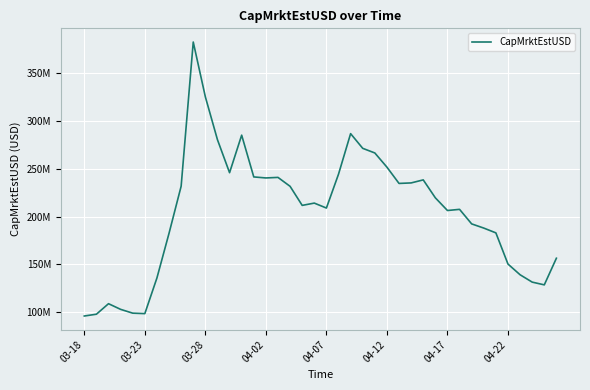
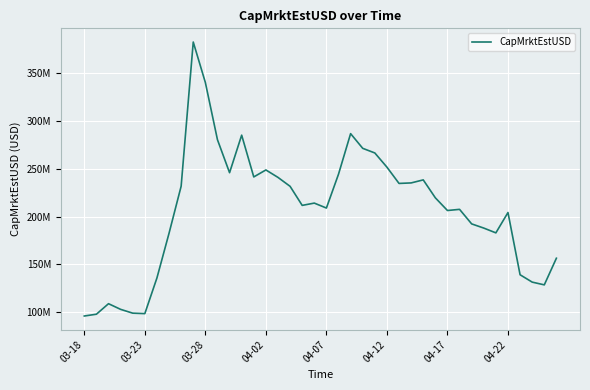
  {
    "03-18": 100000000,
    "03-23": 100000000,
-   "03-28": 330000000,
-   "04-02": 240000000,
+   "03-28": 340000000,
+   "04-02": 250000000,
    "04-07": 210000000,
    "04-12": 250000000,
    "04-17": 210000000,
-   "04-22": 150000000
+   "04-22": 200000000
  }
